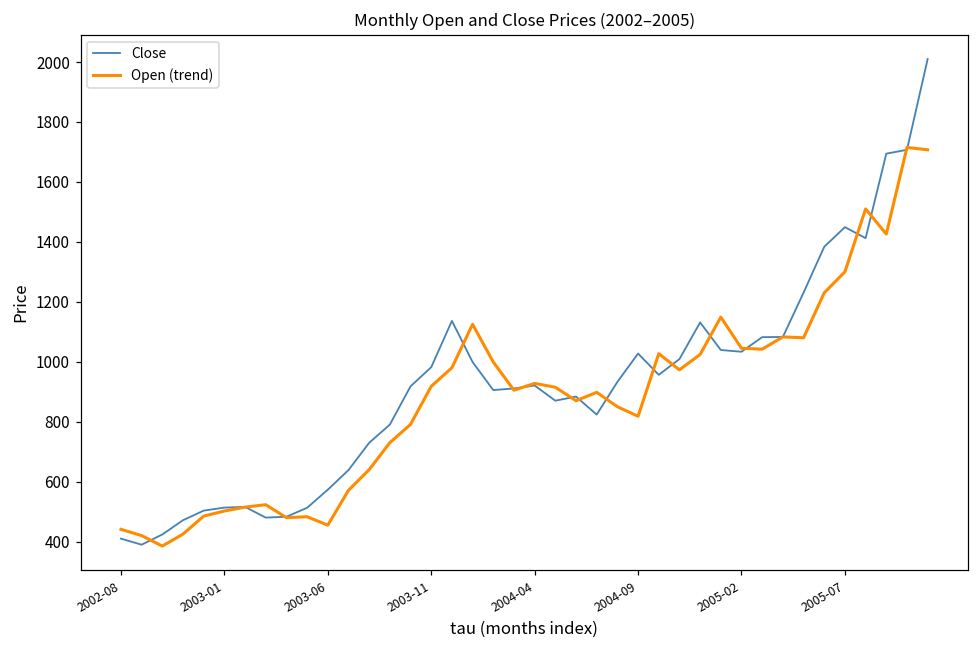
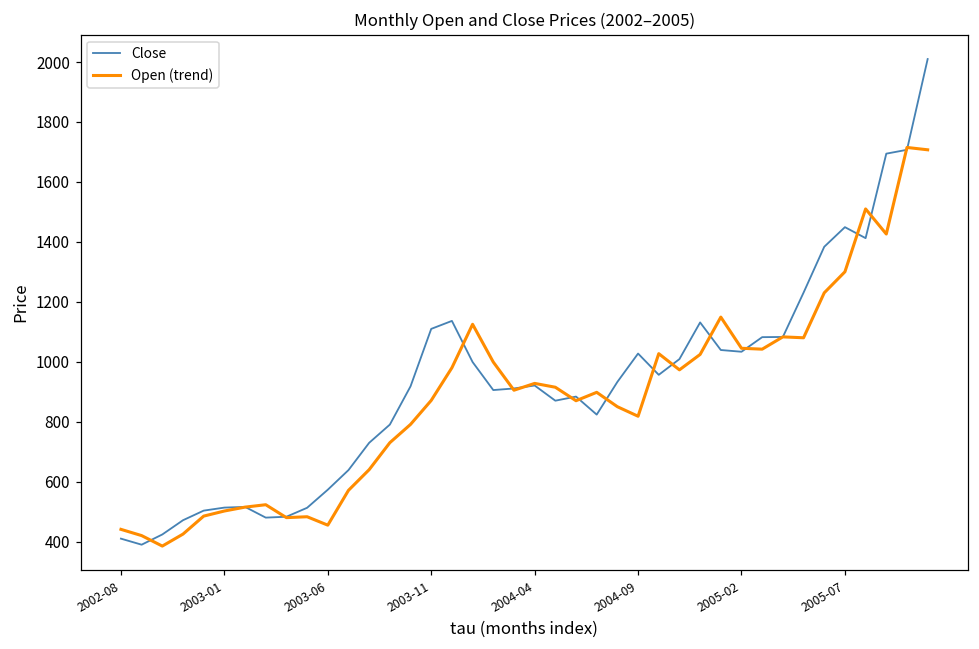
  {
    "Close": {
      "2002-08": 410,
      "2003-01": 510,
      "2003-06": 570,
-     "2003-11": 980,
+     "2003-11": 1110,
      "2004-09": 1030,
      "2005-02": 1030,
      "2005-07": 1450
    },
    "Open (trend)": {
      "2002-08": 440,
      "2003-01": 500,
      "2003-06": 450,
-     "2003-11": 920,
+     "2003-11": 870,
      "2004-09": 820,
      "2005-02": 1050,
      "2005-07": 1300
    }
  }
